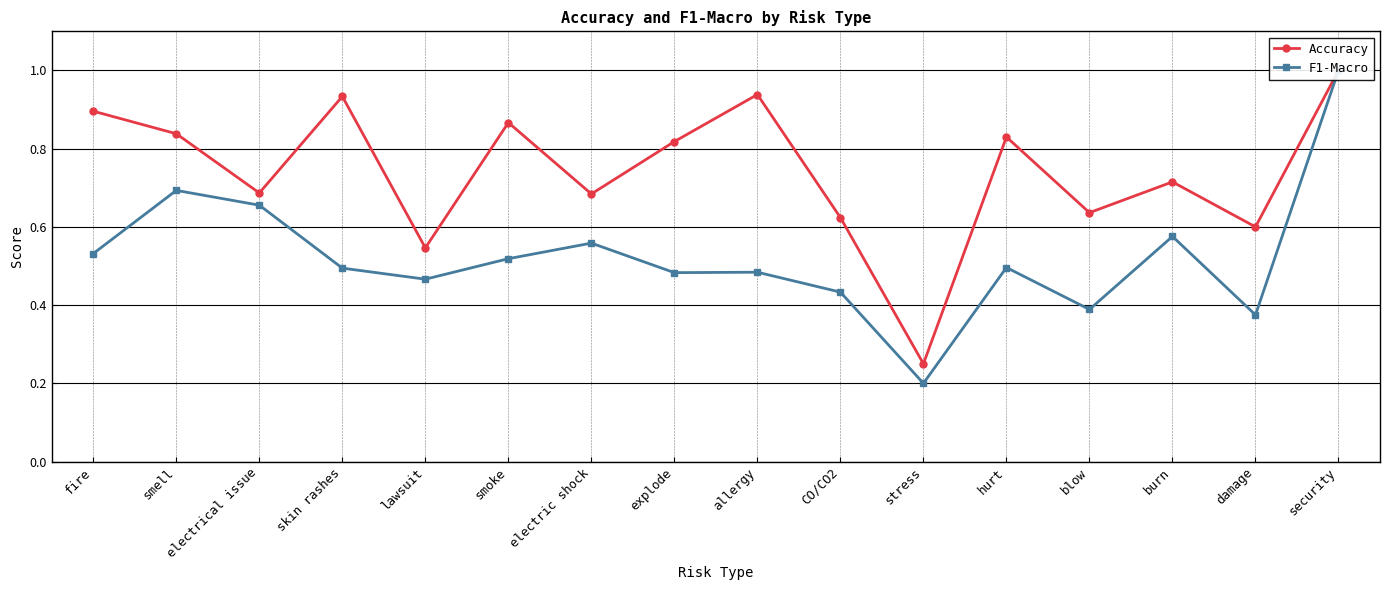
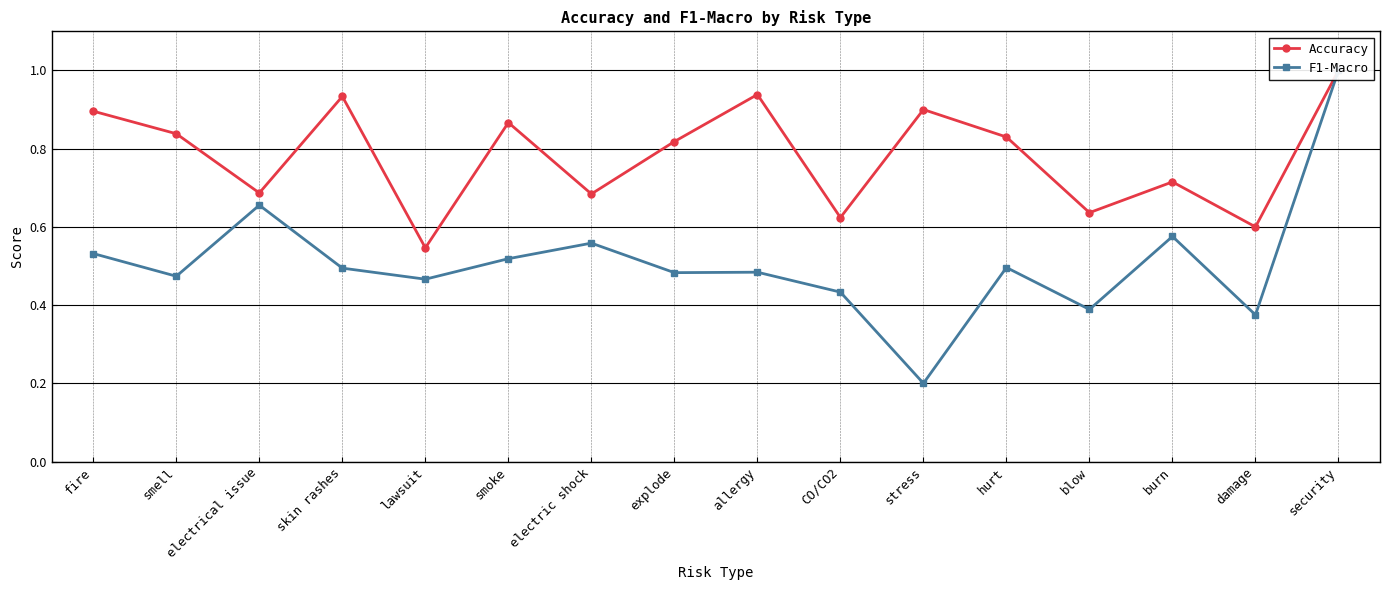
  {
    "Accuracy": {
      "fire": 0.90,
      "smell": 0.84,
      "electrical issue": 0.69,
      "skin rashes": 0.93,
      "lawsuit": 0.55,
      "smoke": 0.87,
      "electric shock": 0.68,
      "explode": 0.82,
      "allergy": 0.94,
      "CO/CO2": 0.62,
-     "stress": 0.25,
+     "stress": 0.90,
      "hurt": 0.83,
      "blow": 0.64,
      "burn": 0.72,
      "damage": 0.60
    },
    "F1-Macro": {
      "fire": 0.53,
-     "smell": 0.69,
+     "smell": 0.47,
      "electrical issue": 0.66,
      "skin rashes": 0.49,
      "lawsuit": 0.47,
      "smoke": 0.52,
      "electric shock": 0.56,
      "explode": 0.48,
      "allergy": 0.48,
      "CO/CO2": 0.43,
      "stress": 0.20,
      "hurt": 0.50,
      "blow": 0.39,
      "burn": 0.58,
      "damage": 0.37
    }
  }
